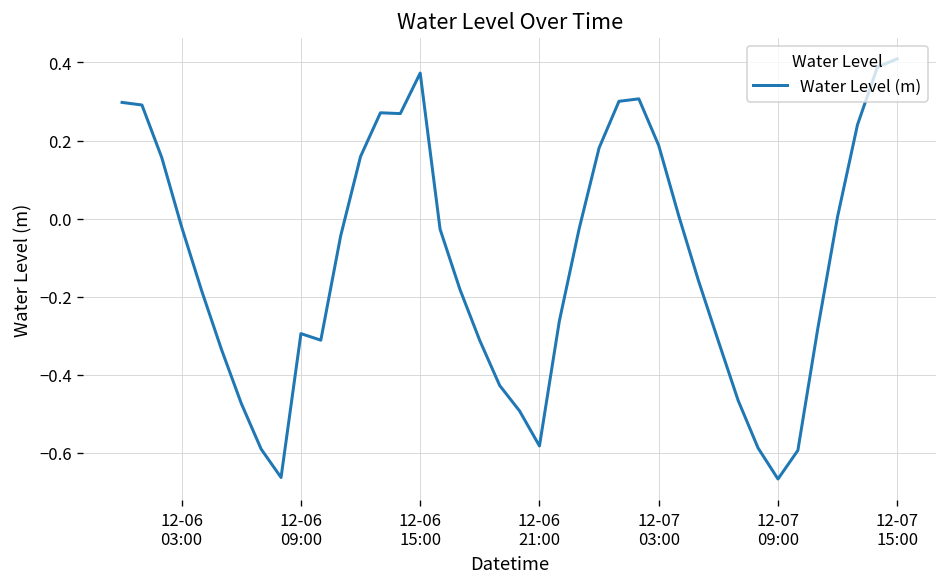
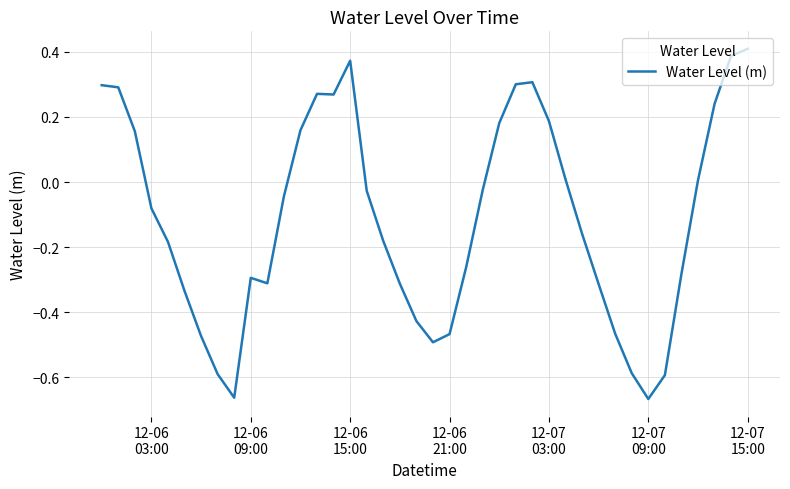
  {
-   "12-06 03:00": -0.02,
+   "12-06 03:00": -0.08,
    "12-06 09:00": -0.29,
    "12-06 15:00": 0.37,
-   "12-06 21:00": -0.58,
+   "12-06 21:00": -0.47,
    "12-07 03:00": 0.19,
    "12-07 09:00": -0.67
  }
